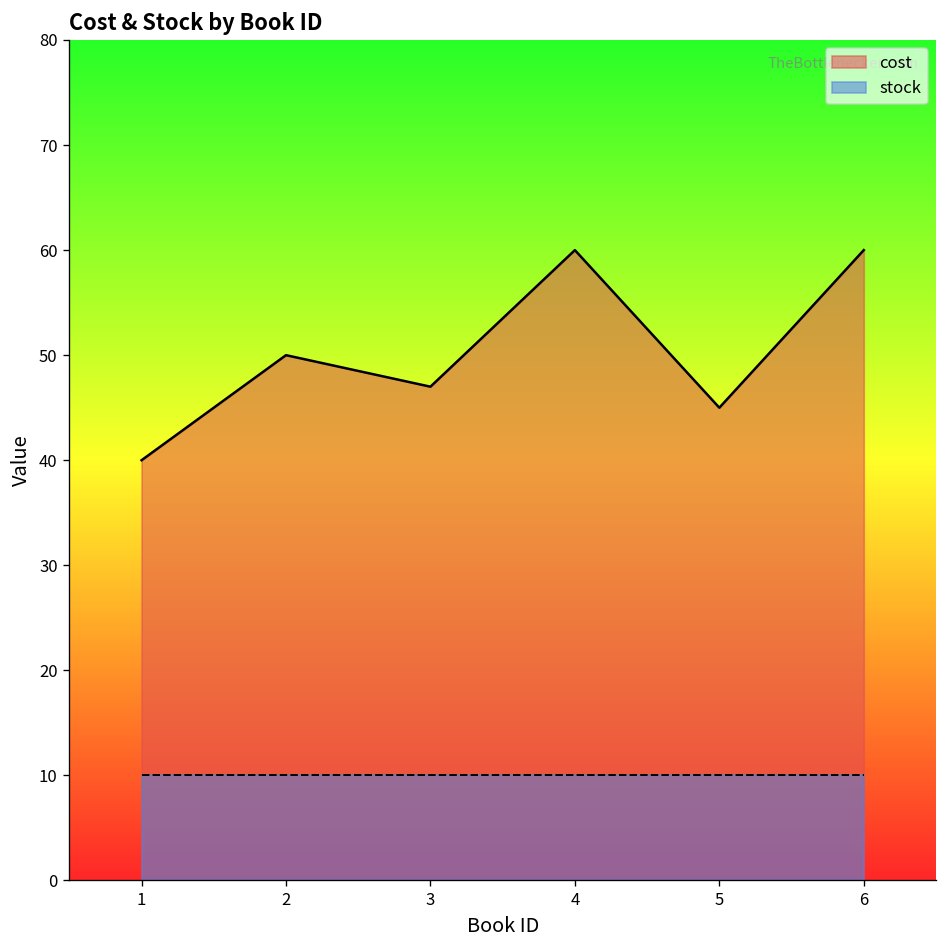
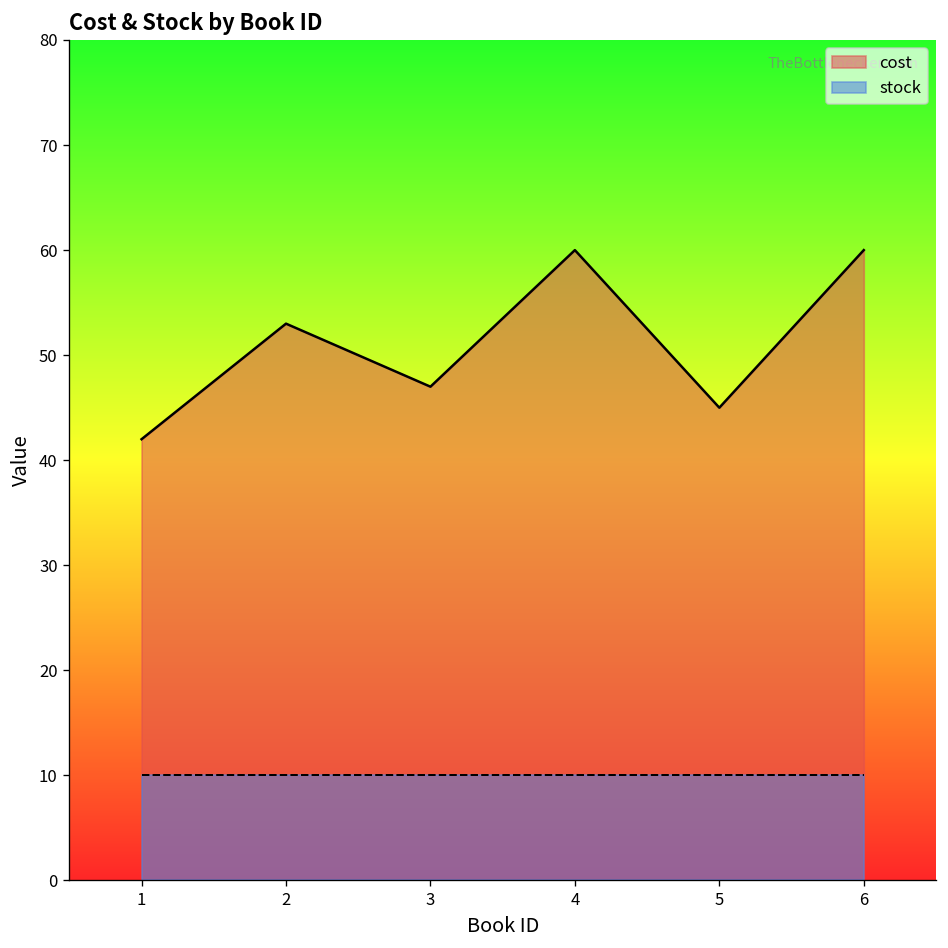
  {
    "cost": {
-     "1": 40,
-     "2": 50,
+     "1": 42,
+     "2": 53,
      "3": 47,
      "4": 60,
      "5": 45,
      "6": 60
    },
    "stock": {
      "1": 10,
      "2": 10,
      "3": 10,
      "4": 10,
      "5": 10,
      "6": 10
    }
  }
